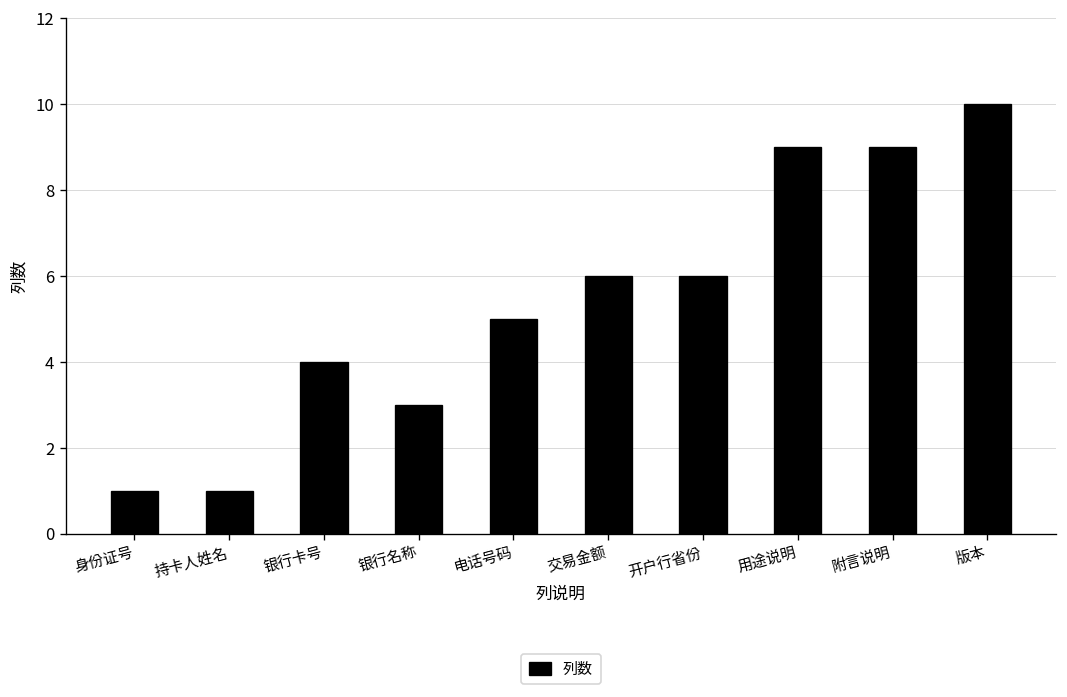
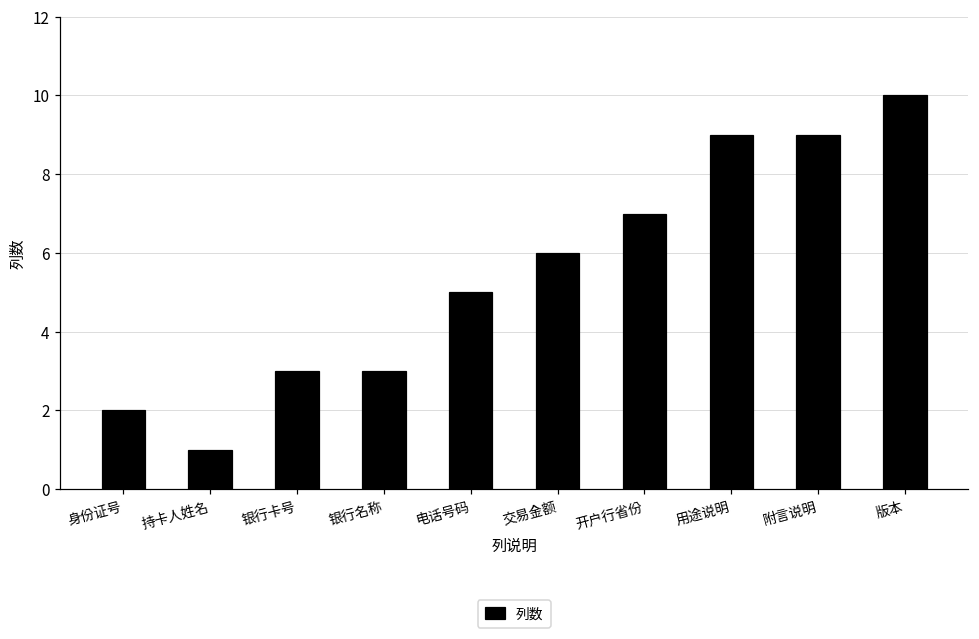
  {
-   "身份证号": 1,
+   "身份证号": 2,
    "持卡人姓名": 1,
-   "银行卡号": 4,
+   "银行卡号": 3,
    "银行名称": 3,
    "电话号码": 5,
    "交易金额": 6,
-   "开户行省份": 6,
+   "开户行省份": 7,
    "用途说明": 9,
    "附言说明": 9,
    "版本": 10
  }
